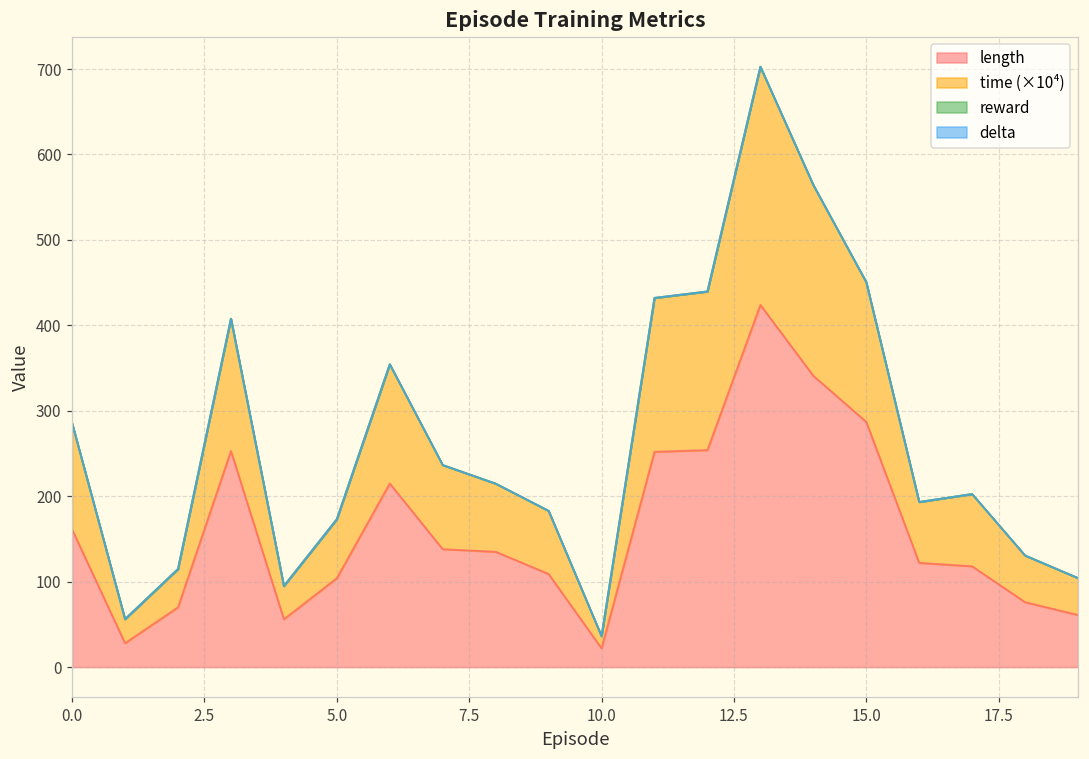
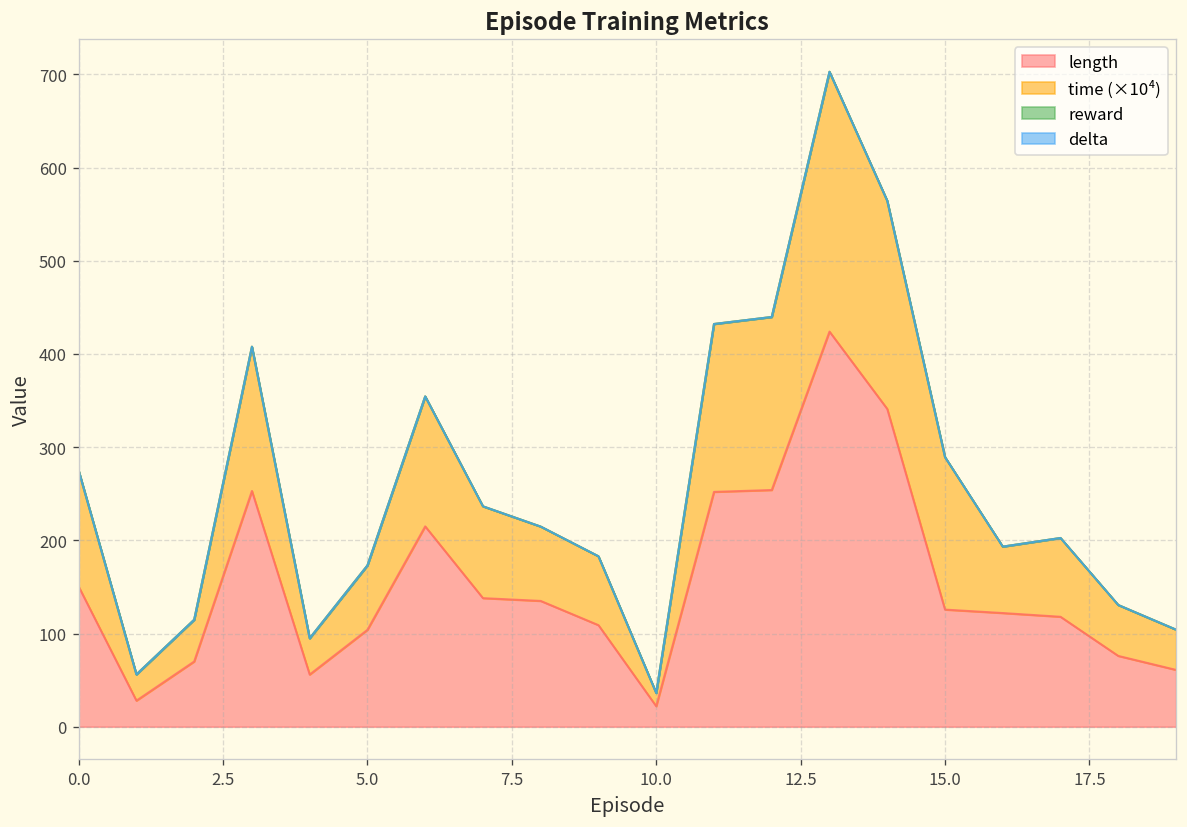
  {
    "length": {
-     "0.0": 160,
+     "0.0": 150,
      "5.0": 100,
      "10.0": 20,
-     "15.0": 290
+     "15.0": 130
    }
  }
